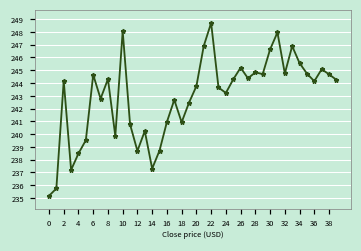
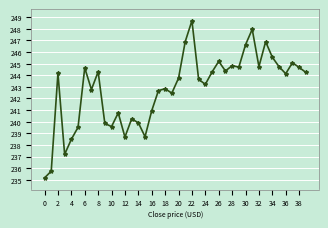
  {
    "0": 235.2,
    "2": 244.2,
    "4": 238.5,
    "6": 244.6,
    "8": 244.3,
-   "10": 248.1,
+   "10": 239.6,
    "12": 238.7,
-   "14": 237.3,
+   "14": 239.9,
    "16": 240.9,
-   "18": 240.9,
+   "18": 242.8,
    "20": 243.8,
    "22": 248.7,
    "24": 243.2,
    "26": 245.2,
    "28": 244.8,
    "30": 246.6,
    "32": 244.7,
    "34": 245.6,
    "36": 244.1,
    "38": 244.7
  }
